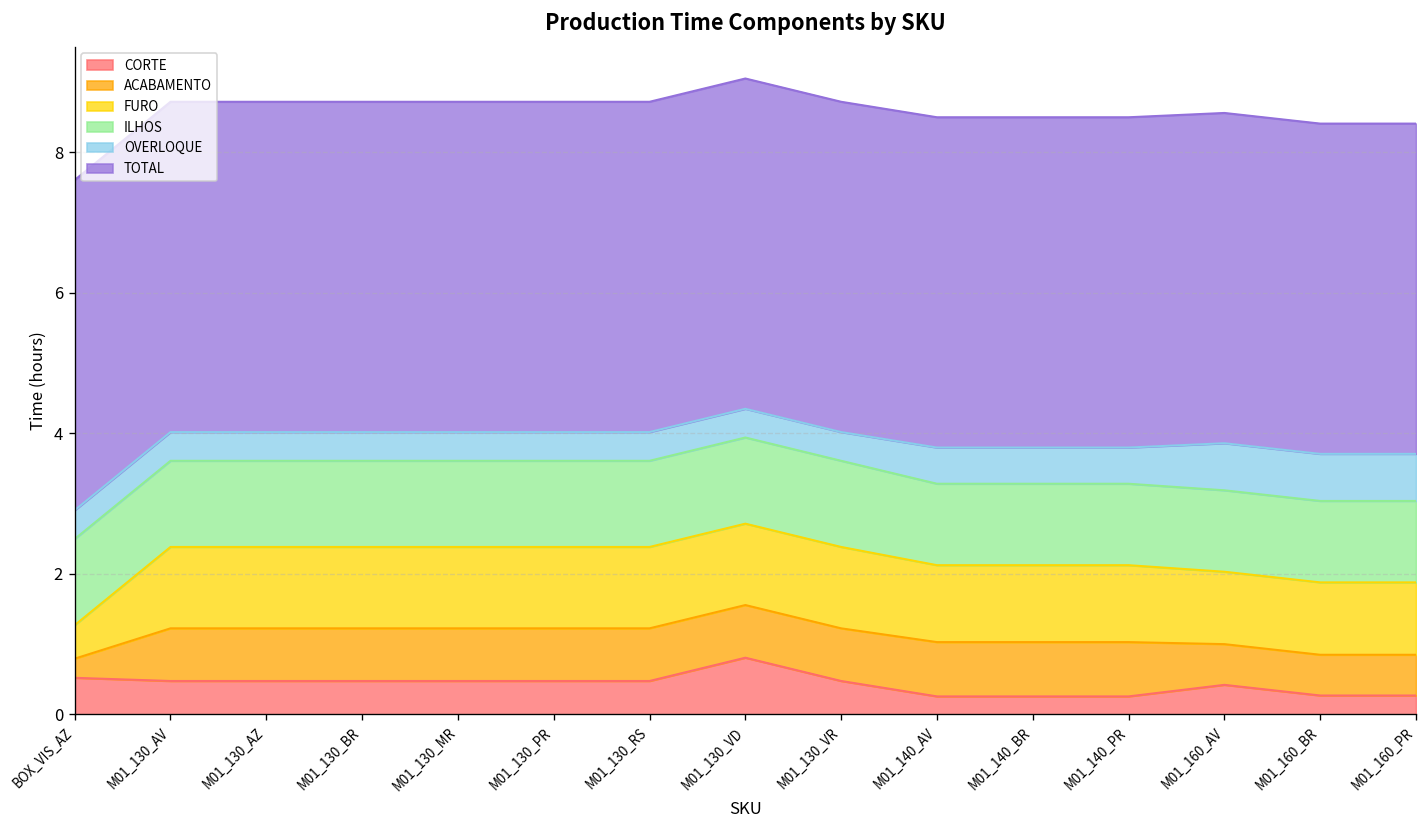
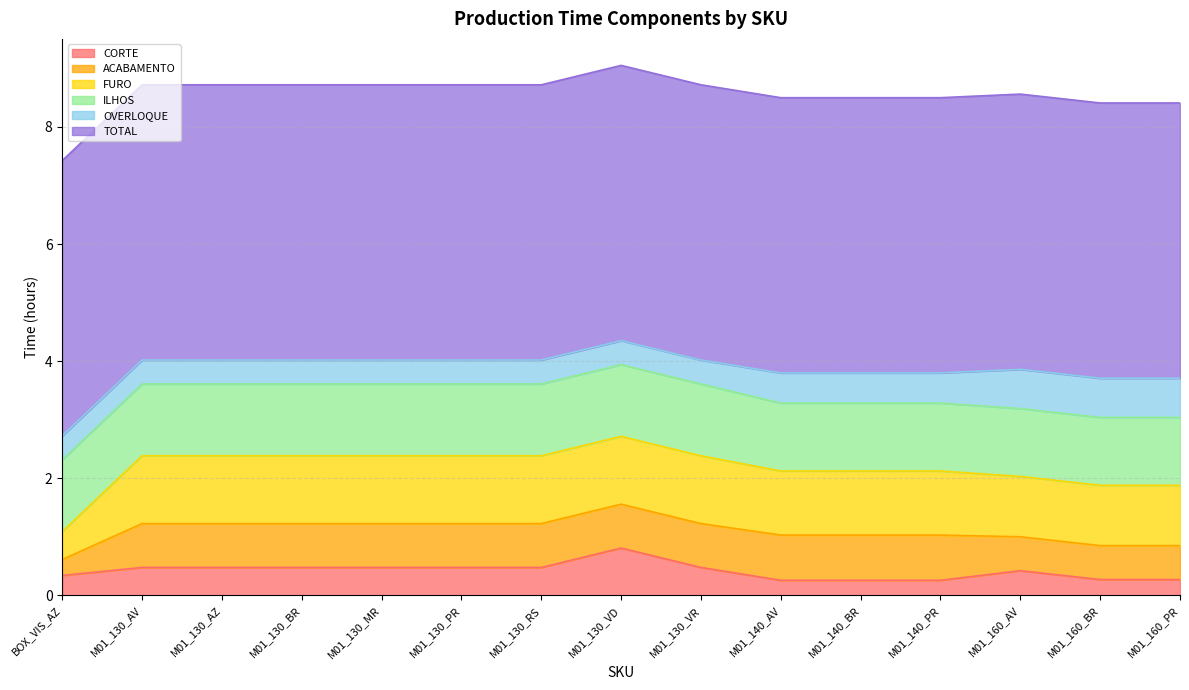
  {
    "CORTE": {
-     "BOX_VIS_AZ": 0.5,
+     "BOX_VIS_AZ": 0.3,
      "M01_130_AV": 0.5,
      "M01_130_AZ": 0.5,
      "M01_130_BR": 0.5,
      "M01_130_MR": 0.5,
      "M01_130_PR": 0.5,
      "M01_130_RS": 0.5,
      "M01_130_VD": 0.8,
      "M01_130_VR": 0.5,
      "M01_140_AV": 0.3,
      "M01_140_BR": 0.3,
      "M01_140_PR": 0.3,
      "M01_160_AV": 0.4,
      "M01_160_BR": 0.3,
      "M01_160_PR": 0.3
    },
    "ILHOS": {
      "BOX_VIS_AZ": 1.2,
      "M01_130_AV": 1.2,
      "M01_130_AZ": 1.2,
      "M01_130_BR": 1.2,
      "M01_130_MR": 1.2,
      "M01_130_PR": 1.2,
      "M01_130_RS": 1.2,
      "M01_130_VD": 1.2,
      "M01_130_VR": 1.2,
      "M01_140_AV": 1.2,
      "M01_140_BR": 1.2,
      "M01_140_PR": 1.2,
      "M01_160_AV": 1.2,
      "M01_160_BR": 1.2,
      "M01_160_PR": 1.2
    },
    "OVERLOQUE": {
      "BOX_VIS_AZ": 0.4,
      "M01_130_AV": 0.4,
      "M01_130_AZ": 0.4,
      "M01_130_BR": 0.4,
      "M01_130_MR": 0.4,
      "M01_130_PR": 0.4,
      "M01_130_RS": 0.4,
      "M01_130_VD": 0.4,
      "M01_130_VR": 0.4,
      "M01_140_AV": 0.5,
      "M01_140_BR": 0.5,
      "M01_140_PR": 0.5,
      "M01_160_AV": 0.7,
      "M01_160_BR": 0.7,
      "M01_160_PR": 0.7
    },
    "TOTAL": {
      "BOX_VIS_AZ": 4.7,
      "M01_130_AZ": 4.7,
      "M01_130_BR": 4.7,
      "M01_130_MR": 4.7,
      "M01_130_PR": 4.7,
      "M01_130_RS": 4.7,
      "M01_130_VD": 4.7,
      "M01_130_VR": 4.7,
      "M01_140_AV": 4.7,
      "M01_140_BR": 4.7,
      "M01_140_PR": 4.7,
      "M01_160_AV": 4.7,
      "M01_160_BR": 4.7,
      "M01_160_PR": 4.7
    }
  }
